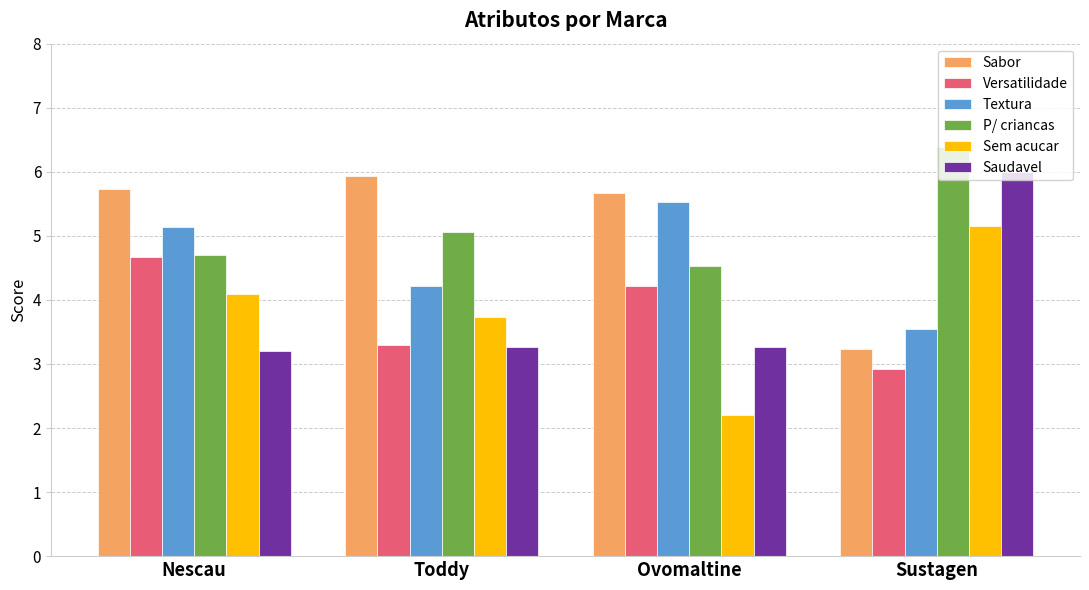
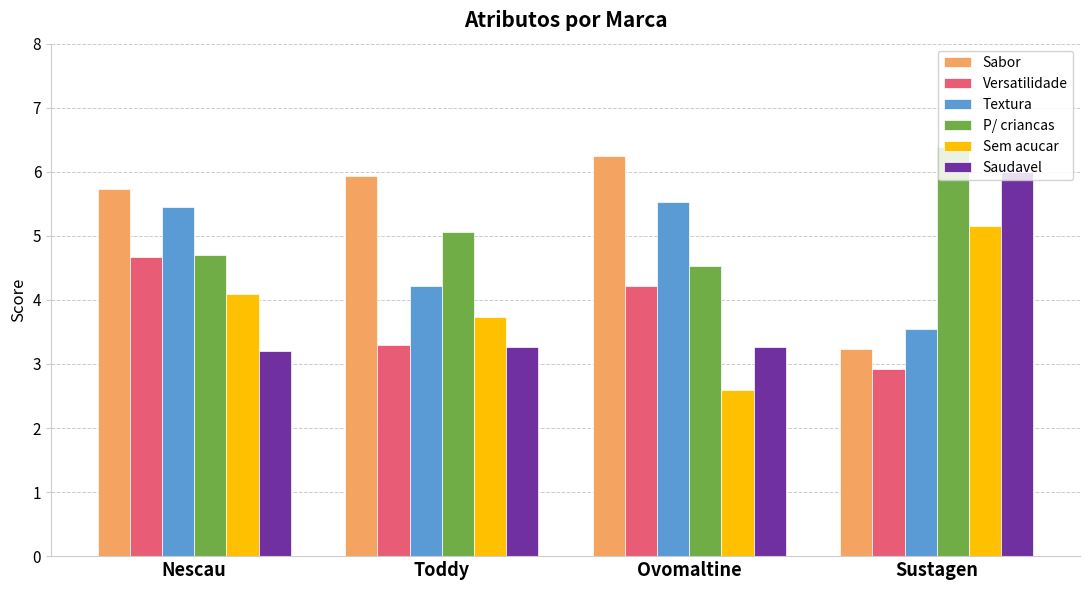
  {
    "Sabor": {
      "Nescau": 5.7,
      "Toddy": 5.9,
-     "Ovomaltine": 5.7,
+     "Ovomaltine": 6.2,
      "Sustagen": 3.2
    },
    "Versatilidade": {
      "Nescau": 4.7,
      "Toddy": 3.3,
      "Ovomaltine": 4.2,
      "Sustagen": 2.9
    },
    "Textura": {
-     "Nescau": 5.1,
+     "Nescau": 5.4,
      "Toddy": 4.2,
      "Ovomaltine": 5.5,
      "Sustagen": 3.5
    },
    "P/ criancas": {
      "Nescau": 4.7,
      "Toddy": 5.1,
      "Ovomaltine": 4.5
    },
    "Sem acucar": {
      "Nescau": 4.1,
      "Toddy": 3.7,
-     "Ovomaltine": 2.2,
+     "Ovomaltine": 2.6,
      "Sustagen": 5.2
    },
    "Saudavel": {
      "Nescau": 3.2,
      "Toddy": 3.3,
      "Ovomaltine": 3.3
    }
  }
